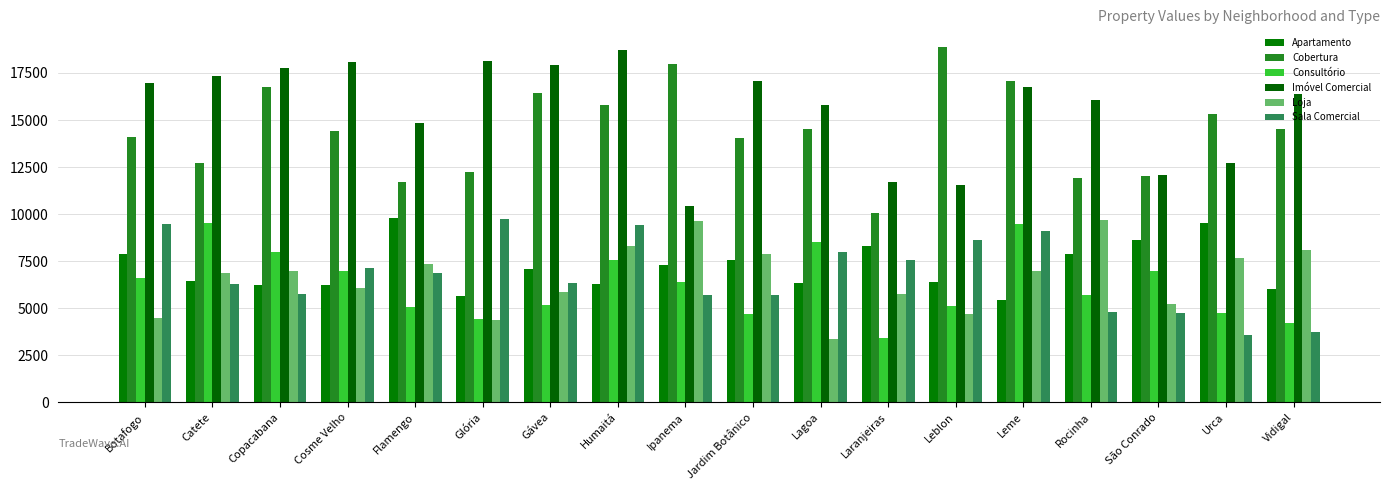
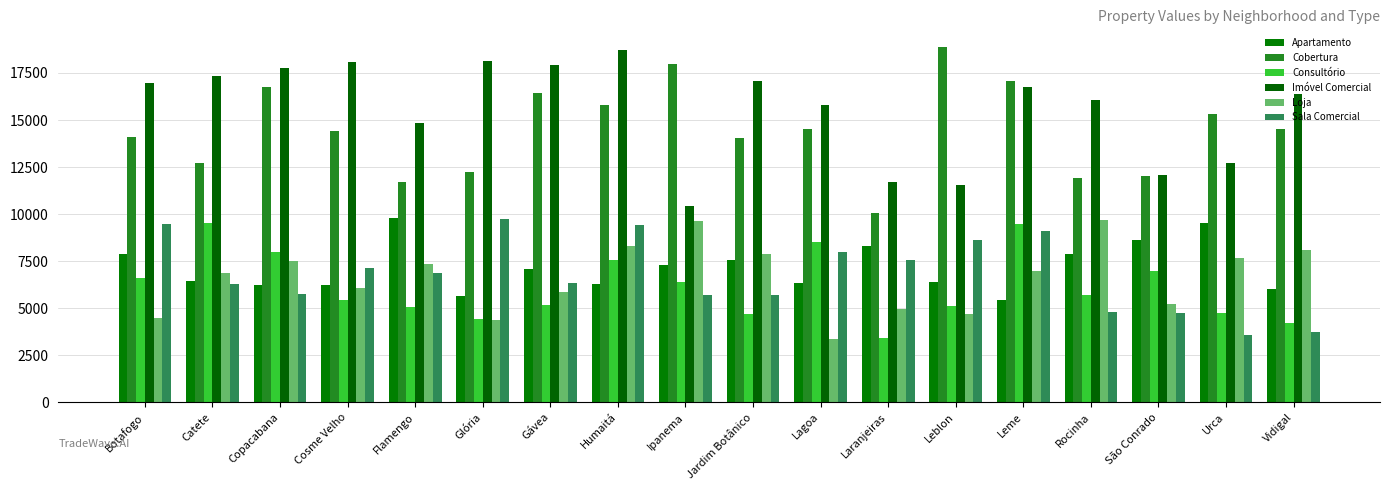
  {
    "Consultório": {
      "Botafogo": 6600,
      "Catete": 9600,
      "Copacabana": 8000,
-     "Cosme Velho": 7000,
+     "Cosme Velho": 5500,
      "Flamengo": 5100,
      "Glória": 4400,
      "Gávea": 5200,
      "Humaitá": 7600,
      "Ipanema": 6400,
      "Jardim Botânico": 4700,
      "Lagoa": 8500,
      "Laranjeiras": 3400,
      "Leblon": 5100,
      "Leme": 9500,
      "Rocinha": 5700,
      "São Conrado": 7000,
      "Urca": 4700,
      "Vidigal": 4200
    },
    "Loja": {
      "Botafogo": 4500,
      "Catete": 6900,
-     "Copacabana": 7000,
+     "Copacabana": 7500,
      "Cosme Velho": 6100,
      "Flamengo": 7300,
      "Glória": 4400,
      "Gávea": 5800,
      "Humaitá": 8300,
      "Ipanema": 9700,
      "Jardim Botânico": 7900,
      "Lagoa": 3400,
-     "Laranjeiras": 5800,
+     "Laranjeiras": 4900,
      "Leblon": 4700,
      "Leme": 7000,
      "Rocinha": 9700,
      "São Conrado": 5200,
      "Urca": 7700,
      "Vidigal": 8100
    }
  }
